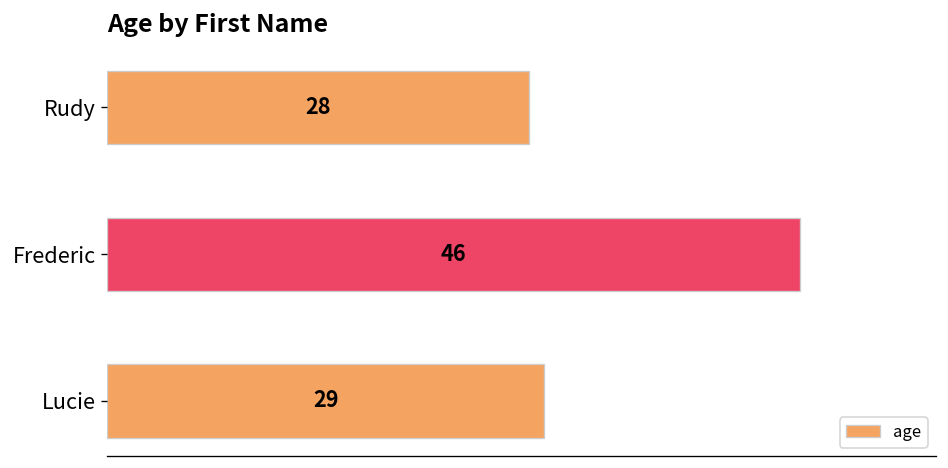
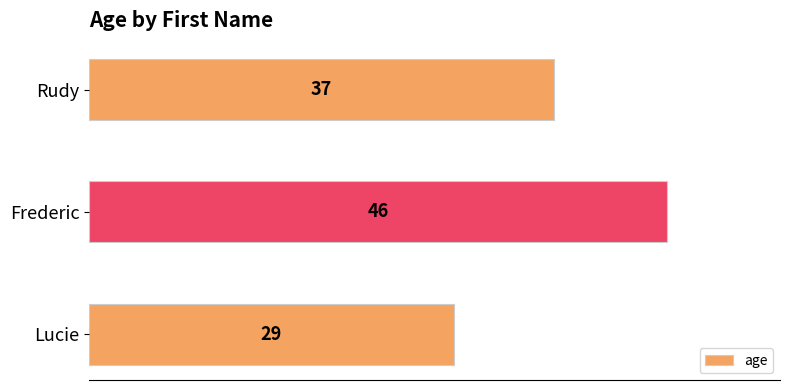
  {
-   "Rudy": 28,
+   "Rudy": 37,
    "Frederic": 46,
    "Lucie": 29
  }
